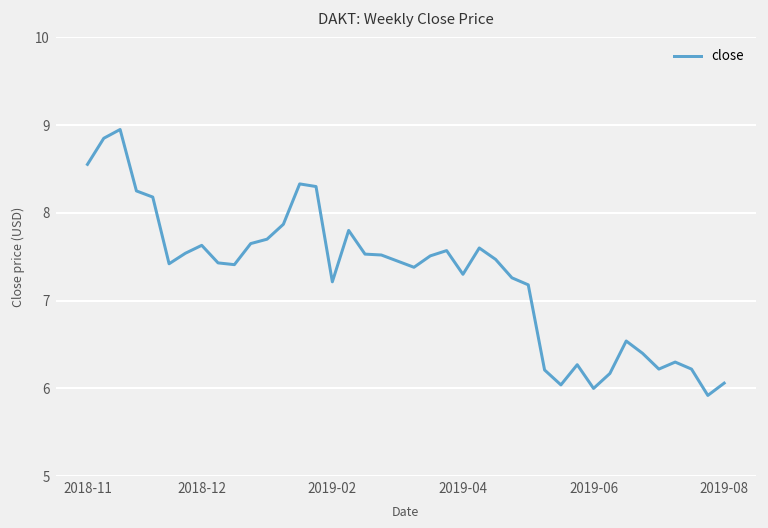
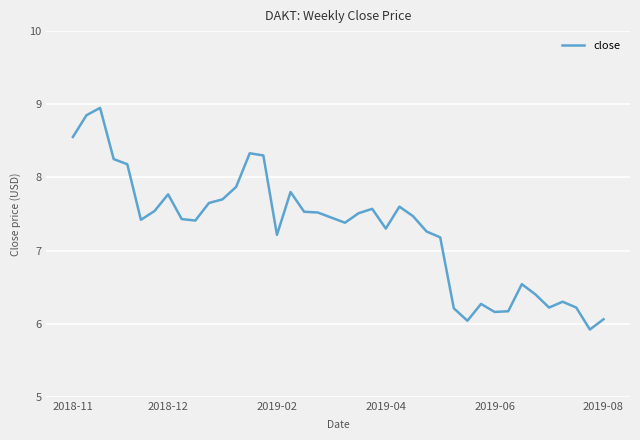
  {
    "2018-11": 8.6,
-   "2018-12": 7.6,
+   "2018-12": 7.8,
    "2019-02": 7.2,
    "2019-04": 7.3,
-   "2019-06": 6.0,
+   "2019-06": 6.2,
    "2019-08": 6.1
  }
